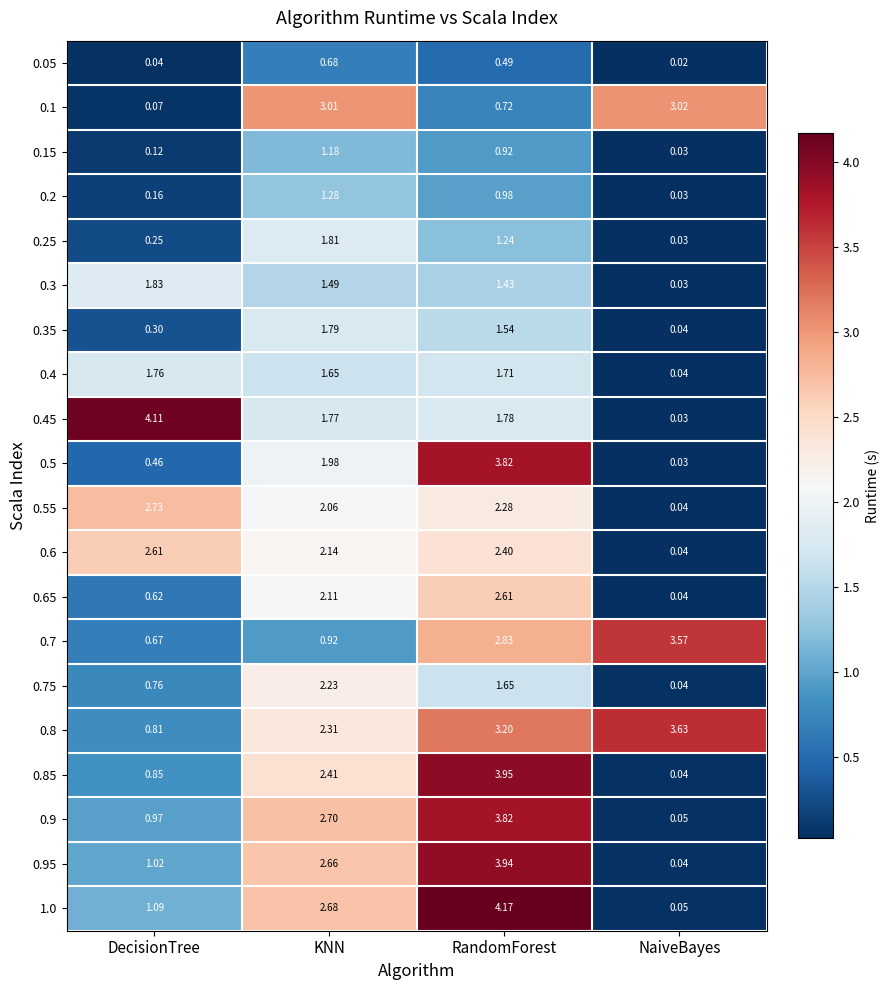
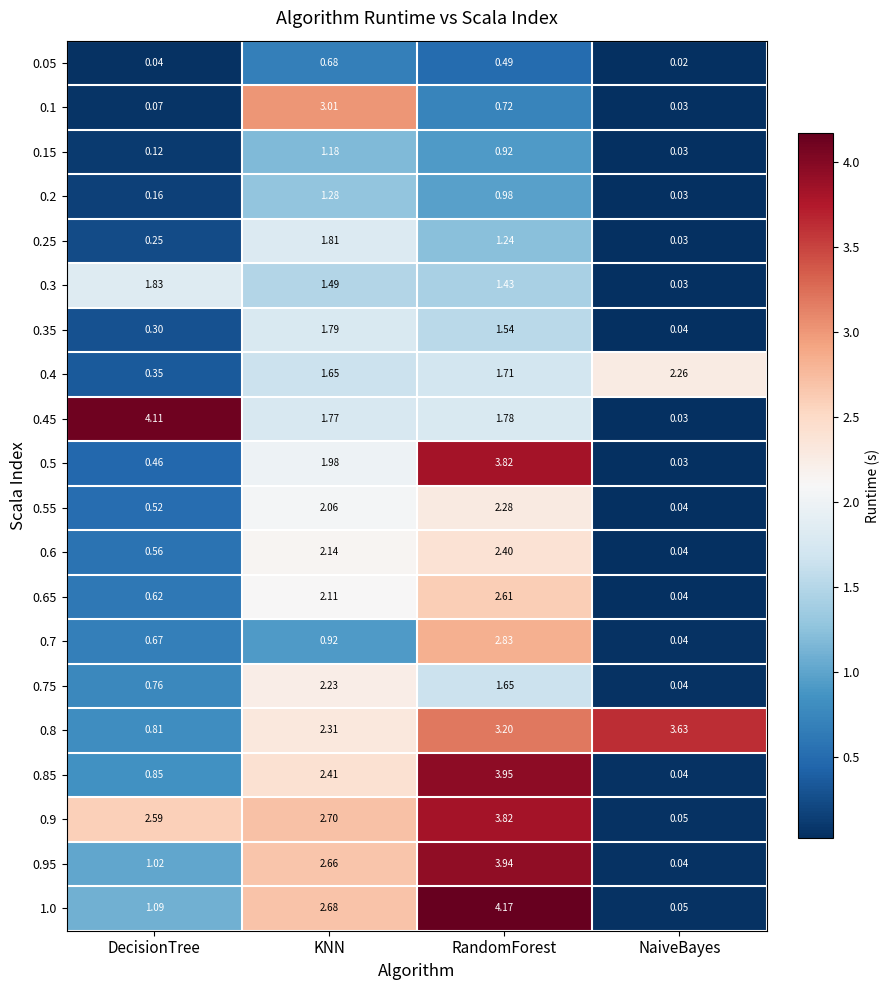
  {
    "0.05": {
      "DecisionTree": 0.04,
      "KNN": 0.68,
      "RandomForest": 0.49,
      "NaiveBayes": 0.02
    },
    "0.1": {
      "DecisionTree": 0.07,
      "KNN": 3.01,
      "RandomForest": 0.72,
-     "NaiveBayes": 3.02
+     "NaiveBayes": 0.03
    },
    "0.15": {
      "DecisionTree": 0.12,
      "KNN": 1.18,
      "RandomForest": 0.92,
      "NaiveBayes": 0.03
    },
    "0.2": {
      "DecisionTree": 0.16,
      "KNN": 1.28,
      "RandomForest": 0.98,
      "NaiveBayes": 0.03
    },
    "0.25": {
      "DecisionTree": 0.25,
      "KNN": 1.81,
      "RandomForest": 1.24,
      "NaiveBayes": 0.03
    },
    "0.3": {
      "DecisionTree": 1.83,
      "KNN": 1.49,
      "RandomForest": 1.43,
      "NaiveBayes": 0.03
    },
    "0.35": {
      "DecisionTree": 0.30,
      "KNN": 1.79,
      "RandomForest": 1.54,
      "NaiveBayes": 0.04
    },
    "0.4": {
-     "DecisionTree": 1.76,
+     "DecisionTree": 0.35,
      "KNN": 1.65,
      "RandomForest": 1.71,
-     "NaiveBayes": 0.04
+     "NaiveBayes": 2.26
    },
    "0.45": {
      "DecisionTree": 4.11,
      "KNN": 1.77,
      "RandomForest": 1.78,
      "NaiveBayes": 0.03
    },
    "0.5": {
      "DecisionTree": 0.46,
      "KNN": 1.98,
      "RandomForest": 3.82,
      "NaiveBayes": 0.03
    },
    "0.55": {
-     "DecisionTree": 2.73,
+     "DecisionTree": 0.52,
      "KNN": 2.06,
      "RandomForest": 2.28,
      "NaiveBayes": 0.04
    },
    "0.6": {
-     "DecisionTree": 2.61,
+     "DecisionTree": 0.56,
      "KNN": 2.14,
      "RandomForest": 2.40,
      "NaiveBayes": 0.04
    },
    "0.65": {
      "DecisionTree": 0.62,
      "KNN": 2.11,
      "RandomForest": 2.61,
      "NaiveBayes": 0.04
    },
    "0.7": {
      "DecisionTree": 0.67,
      "KNN": 0.92,
      "RandomForest": 2.83,
-     "NaiveBayes": 3.57
+     "NaiveBayes": 0.04
    },
    "0.75": {
      "DecisionTree": 0.76,
      "KNN": 2.23,
      "RandomForest": 1.65,
      "NaiveBayes": 0.04
    },
    "0.8": {
      "DecisionTree": 0.81,
      "KNN": 2.31,
      "RandomForest": 3.20,
      "NaiveBayes": 3.63
    },
    "0.85": {
      "DecisionTree": 0.85,
      "KNN": 2.41,
      "RandomForest": 3.95,
      "NaiveBayes": 0.04
    },
    "0.9": {
-     "DecisionTree": 0.97,
+     "DecisionTree": 2.59,
      "KNN": 2.70,
      "RandomForest": 3.82,
      "NaiveBayes": 0.05
    },
    "0.95": {
      "DecisionTree": 1.02,
      "KNN": 2.66,
      "RandomForest": 3.94,
      "NaiveBayes": 0.04
    },
    "1.0": {
      "DecisionTree": 1.09,
      "KNN": 2.68,
      "RandomForest": 4.17,
      "NaiveBayes": 0.05
    }
  }
